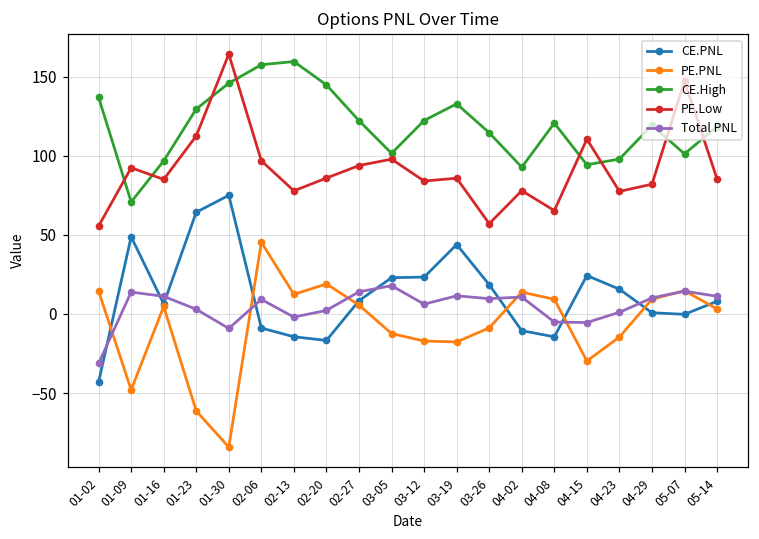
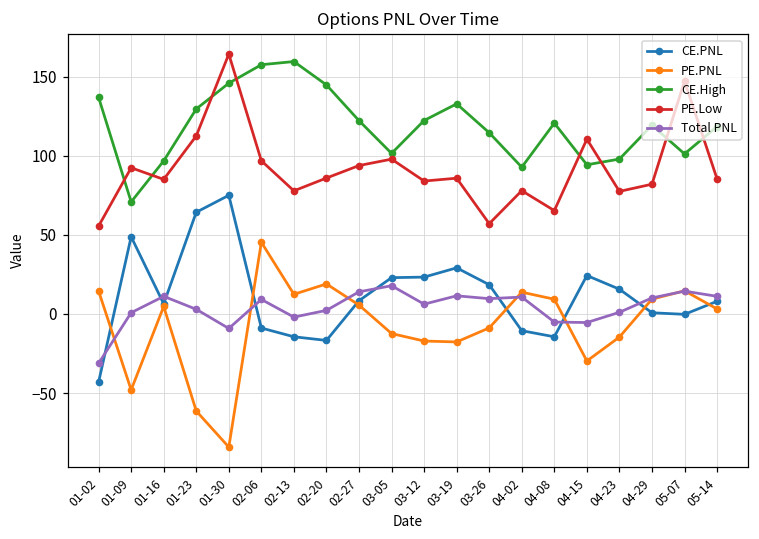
  {
    "CE.PNL": {
      "01-02": -43,
      "01-09": 49,
      "01-23": 64,
      "01-30": 75,
      "02-06": -9,
      "02-13": -14,
      "02-20": -17,
      "02-27": 8,
      "03-05": 23,
      "03-12": 23,
-     "03-19": 44,
+     "03-19": 29,
      "03-26": 19,
      "04-02": -11,
      "04-08": -14,
      "04-15": 24,
      "04-23": 16,
      "04-29": 1,
      "05-07": 0,
      "05-14": 8
    },
    "PE.PNL": {
      "01-02": 15,
      "01-09": -48,
      "01-23": -61,
      "01-30": -84,
      "02-06": 45,
      "02-13": 12,
      "02-20": 19,
      "02-27": 6,
      "03-05": -12,
      "03-12": -17,
      "03-19": -18,
      "03-26": -9,
      "04-02": 14,
      "04-08": 9,
      "04-15": -30,
      "04-23": -15,
      "05-14": 3
    },
    "CE.High": {
      "01-02": 137,
      "01-09": 71,
      "01-16": 97,
      "01-23": 130,
      "01-30": 146,
      "02-06": 158,
      "02-13": 160,
      "02-20": 145,
      "02-27": 122,
      "03-05": 102,
      "03-12": 122,
      "03-19": 133,
      "03-26": 115,
      "04-02": 93,
      "04-08": 121,
      "04-15": 94,
      "04-23": 98,
      "05-07": 101
    },
    "PE.Low": {
      "01-02": 56,
      "01-09": 93,
      "01-16": 85,
      "01-23": 113,
      "01-30": 164,
      "02-06": 97,
      "02-13": 78,
      "02-20": 86,
      "02-27": 94,
      "03-05": 98,
      "03-12": 84,
      "03-19": 86,
      "03-26": 57,
      "04-02": 78,
      "04-08": 65,
      "04-15": 111,
      "04-23": 78,
      "04-29": 82,
      "05-14": 85
    },
    "Total PNL": {
      "01-02": -31,
-     "01-09": 14,
+     "01-09": 1,
      "01-16": 11,
      "01-23": 3,
      "01-30": -9,
      "02-06": 9,
      "02-13": -2,
      "02-20": 2,
      "02-27": 14,
      "03-05": 18,
      "03-12": 6,
      "03-19": 11,
      "03-26": 10,
      "04-02": 11,
      "04-08": -5,
      "04-15": -5,
      "04-23": 1,
      "05-14": 11
    }
  }
